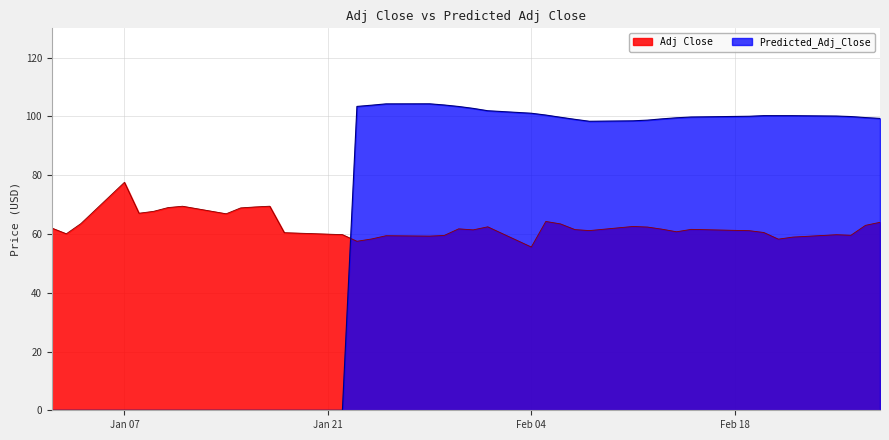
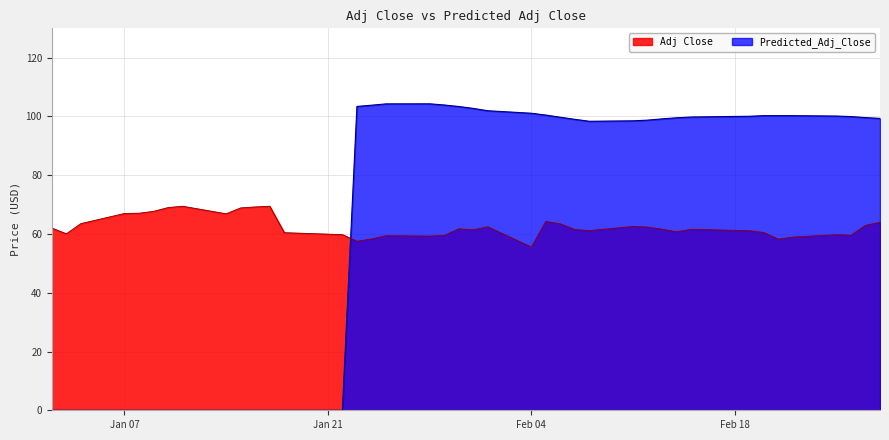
  {
    "Adj Close": {
-     "Jan 07": 78,
+     "Jan 07": 67,
      "Feb 04": 56
    },
    "Predicted_Adj_Close": {
      "Jan 07": 0,
      "Feb 04": 101
    }
  }
